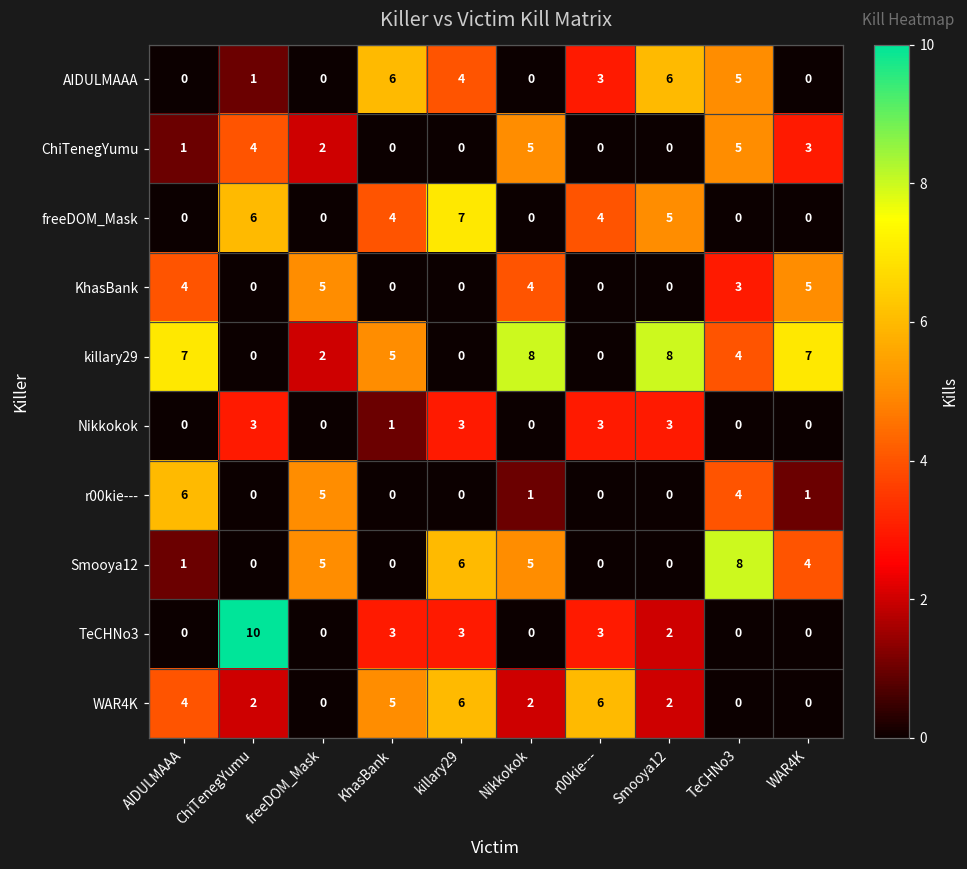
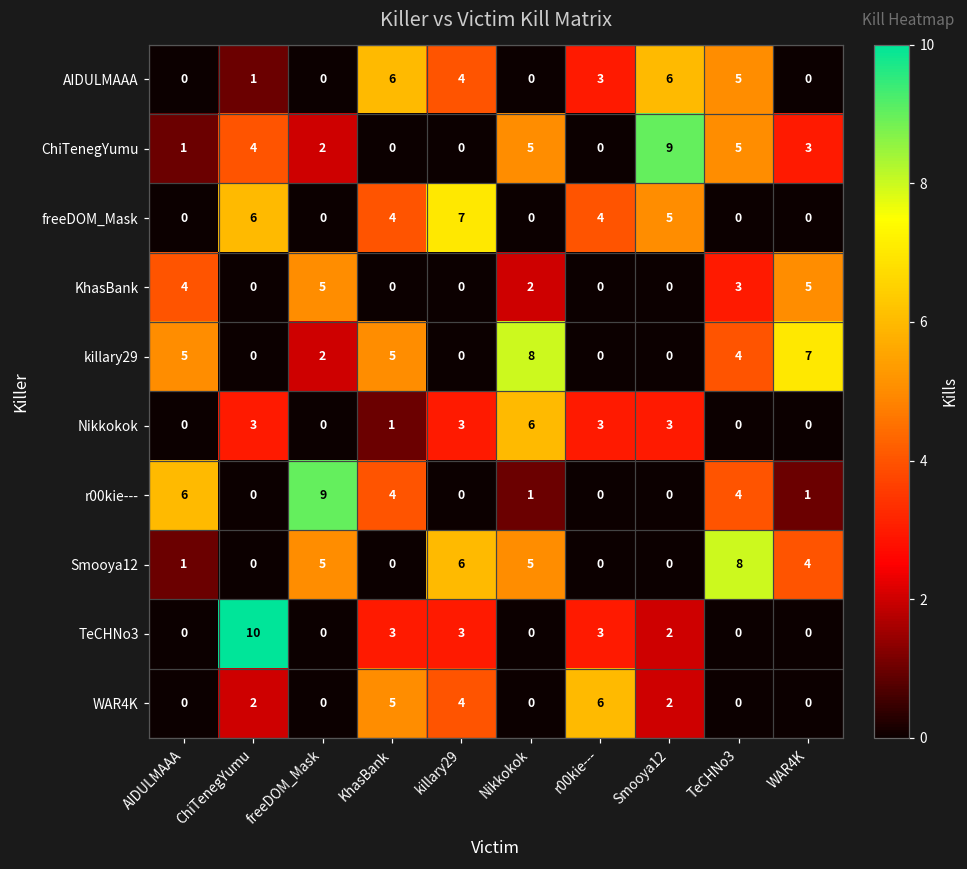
  {
    "AIDULMAAA": {
      "AIDULMAAA": 0,
      "ChiTenegYumu": 1,
      "freeDOM_Mask": 0,
      "KhasBank": 6,
      "killary29": 4,
      "Nikkokok": 0,
      "r00kie---": 3,
      "Smooya12": 6,
      "TeCHNo3": 5,
      "WAR4K": 0
    },
    "ChiTenegYumu": {
      "AIDULMAAA": 1,
      "ChiTenegYumu": 4,
      "freeDOM_Mask": 2,
      "KhasBank": 0,
      "killary29": 0,
      "Nikkokok": 5,
      "r00kie---": 0,
-     "Smooya12": 0,
+     "Smooya12": 9,
      "TeCHNo3": 5,
      "WAR4K": 3
    },
    "freeDOM_Mask": {
      "AIDULMAAA": 0,
      "ChiTenegYumu": 6,
      "freeDOM_Mask": 0,
      "KhasBank": 4,
      "killary29": 7,
      "Nikkokok": 0,
      "r00kie---": 4,
      "Smooya12": 5,
      "TeCHNo3": 0,
      "WAR4K": 0
    },
    "KhasBank": {
      "AIDULMAAA": 4,
      "ChiTenegYumu": 0,
      "freeDOM_Mask": 5,
      "KhasBank": 0,
      "killary29": 0,
-     "Nikkokok": 4,
+     "Nikkokok": 2,
      "r00kie---": 0,
      "Smooya12": 0,
      "TeCHNo3": 3,
      "WAR4K": 5
    },
    "killary29": {
-     "AIDULMAAA": 7,
+     "AIDULMAAA": 5,
      "ChiTenegYumu": 0,
      "freeDOM_Mask": 2,
      "KhasBank": 5,
      "killary29": 0,
      "Nikkokok": 8,
      "r00kie---": 0,
-     "Smooya12": 8,
+     "Smooya12": 0,
      "TeCHNo3": 4,
      "WAR4K": 7
    },
    "Nikkokok": {
      "AIDULMAAA": 0,
      "ChiTenegYumu": 3,
      "freeDOM_Mask": 0,
      "KhasBank": 1,
      "killary29": 3,
-     "Nikkokok": 0,
+     "Nikkokok": 6,
      "r00kie---": 3,
      "Smooya12": 3,
      "TeCHNo3": 0,
      "WAR4K": 0
    },
    "r00kie---": {
      "AIDULMAAA": 6,
      "ChiTenegYumu": 0,
-     "freeDOM_Mask": 5,
-     "KhasBank": 0,
+     "freeDOM_Mask": 9,
+     "KhasBank": 4,
      "killary29": 0,
      "Nikkokok": 1,
      "r00kie---": 0,
      "Smooya12": 0,
      "TeCHNo3": 4,
      "WAR4K": 1
    },
    "Smooya12": {
      "AIDULMAAA": 1,
      "ChiTenegYumu": 0,
      "freeDOM_Mask": 5,
      "KhasBank": 0,
      "killary29": 6,
      "Nikkokok": 5,
      "r00kie---": 0,
      "Smooya12": 0,
      "TeCHNo3": 8,
      "WAR4K": 4
    },
    "TeCHNo3": {
      "AIDULMAAA": 0,
      "ChiTenegYumu": 10,
      "freeDOM_Mask": 0,
      "KhasBank": 3,
      "killary29": 3,
      "Nikkokok": 0,
      "r00kie---": 3,
      "Smooya12": 2,
      "TeCHNo3": 0,
      "WAR4K": 0
    },
    "WAR4K": {
-     "AIDULMAAA": 4,
+     "AIDULMAAA": 0,
      "ChiTenegYumu": 2,
      "freeDOM_Mask": 0,
      "KhasBank": 5,
-     "killary29": 6,
-     "Nikkokok": 2,
+     "killary29": 4,
+     "Nikkokok": 0,
      "r00kie---": 6,
      "Smooya12": 2,
      "TeCHNo3": 0,
      "WAR4K": 0
    }
  }
